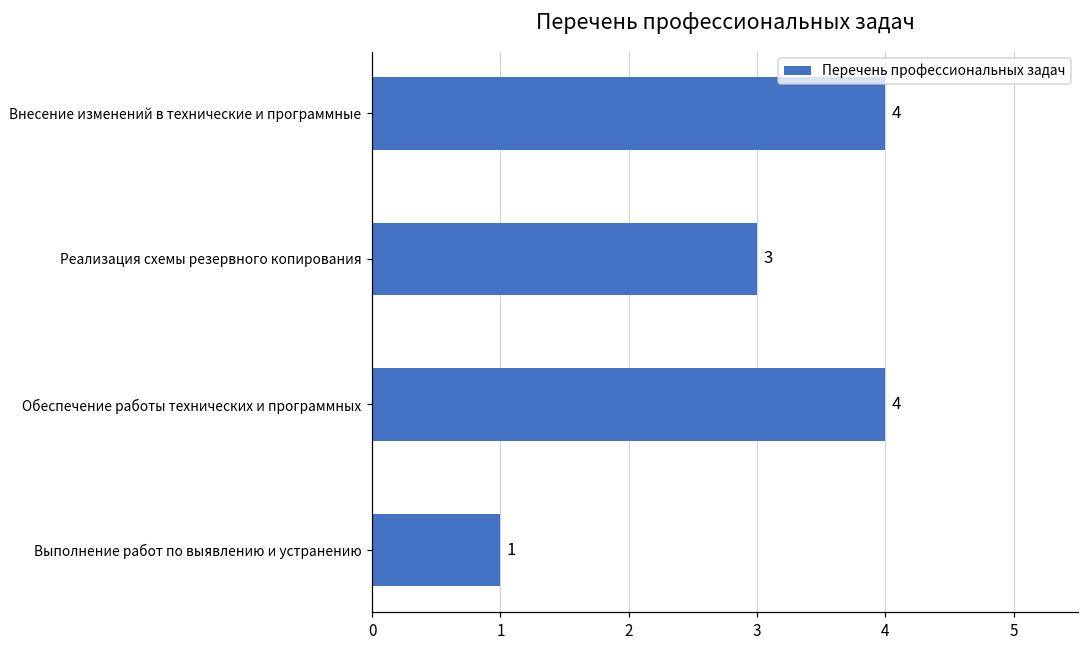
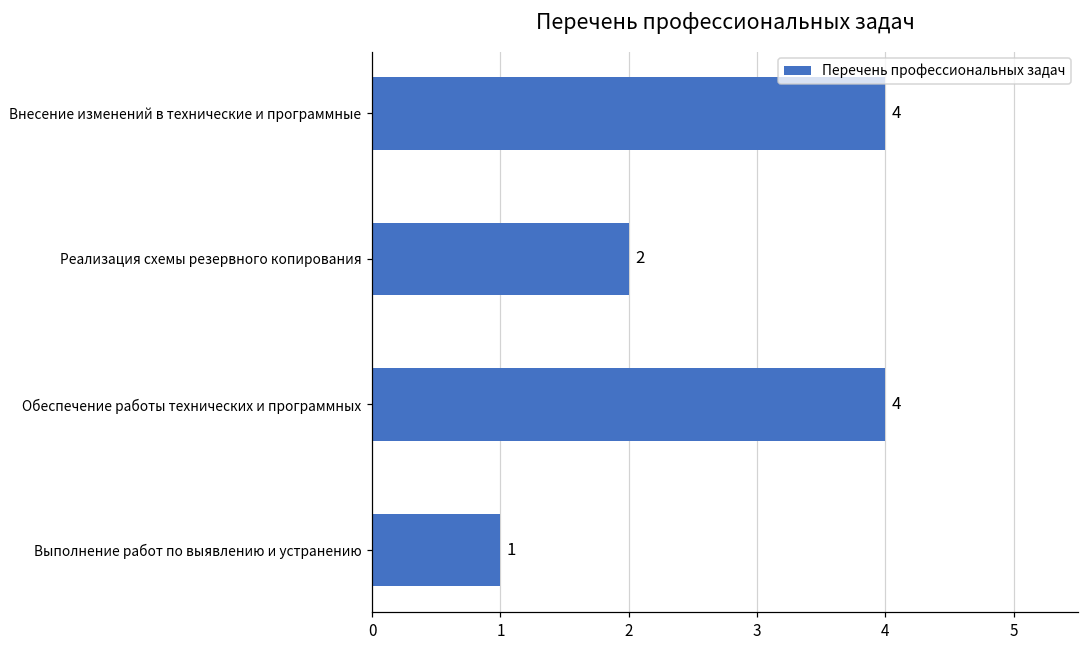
  {
    "Внесение изменений в технические и программные": 4,
-   "Реализация схемы резервного копирования": 3,
+   "Реализация схемы резервного копирования": 2,
    "Обеспечение работы технических и программных": 4,
    "Выполнение работ по выявлению и устранению": 1
  }
